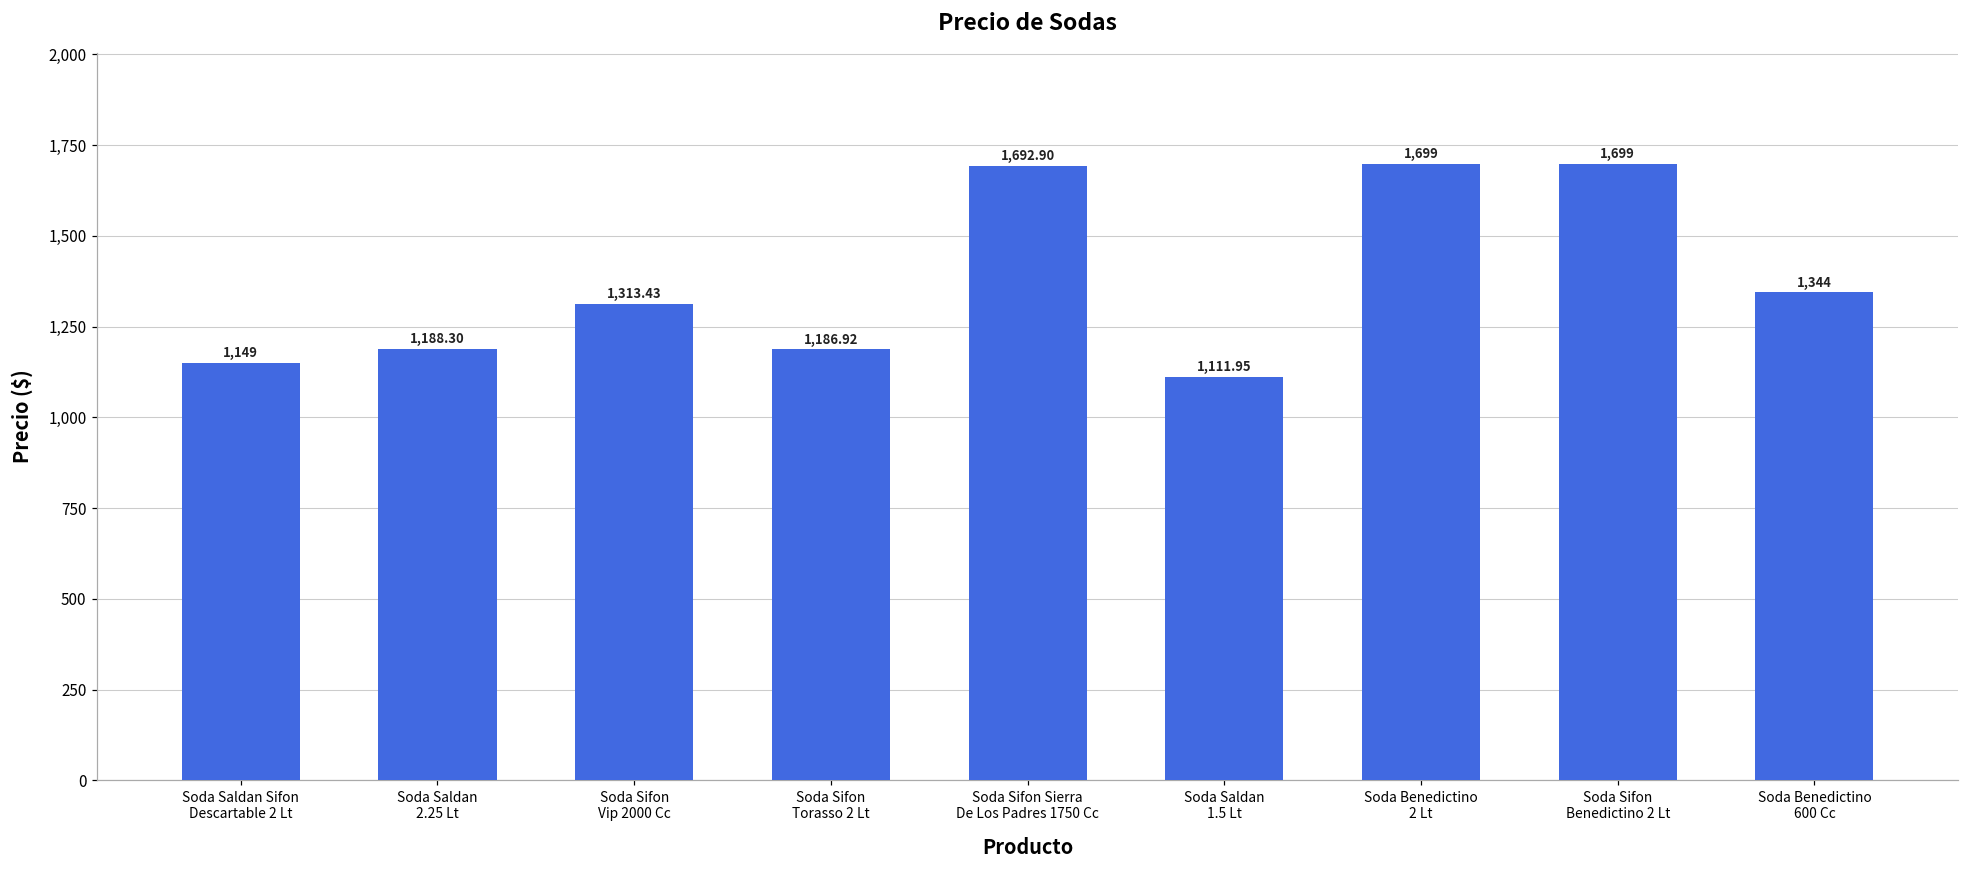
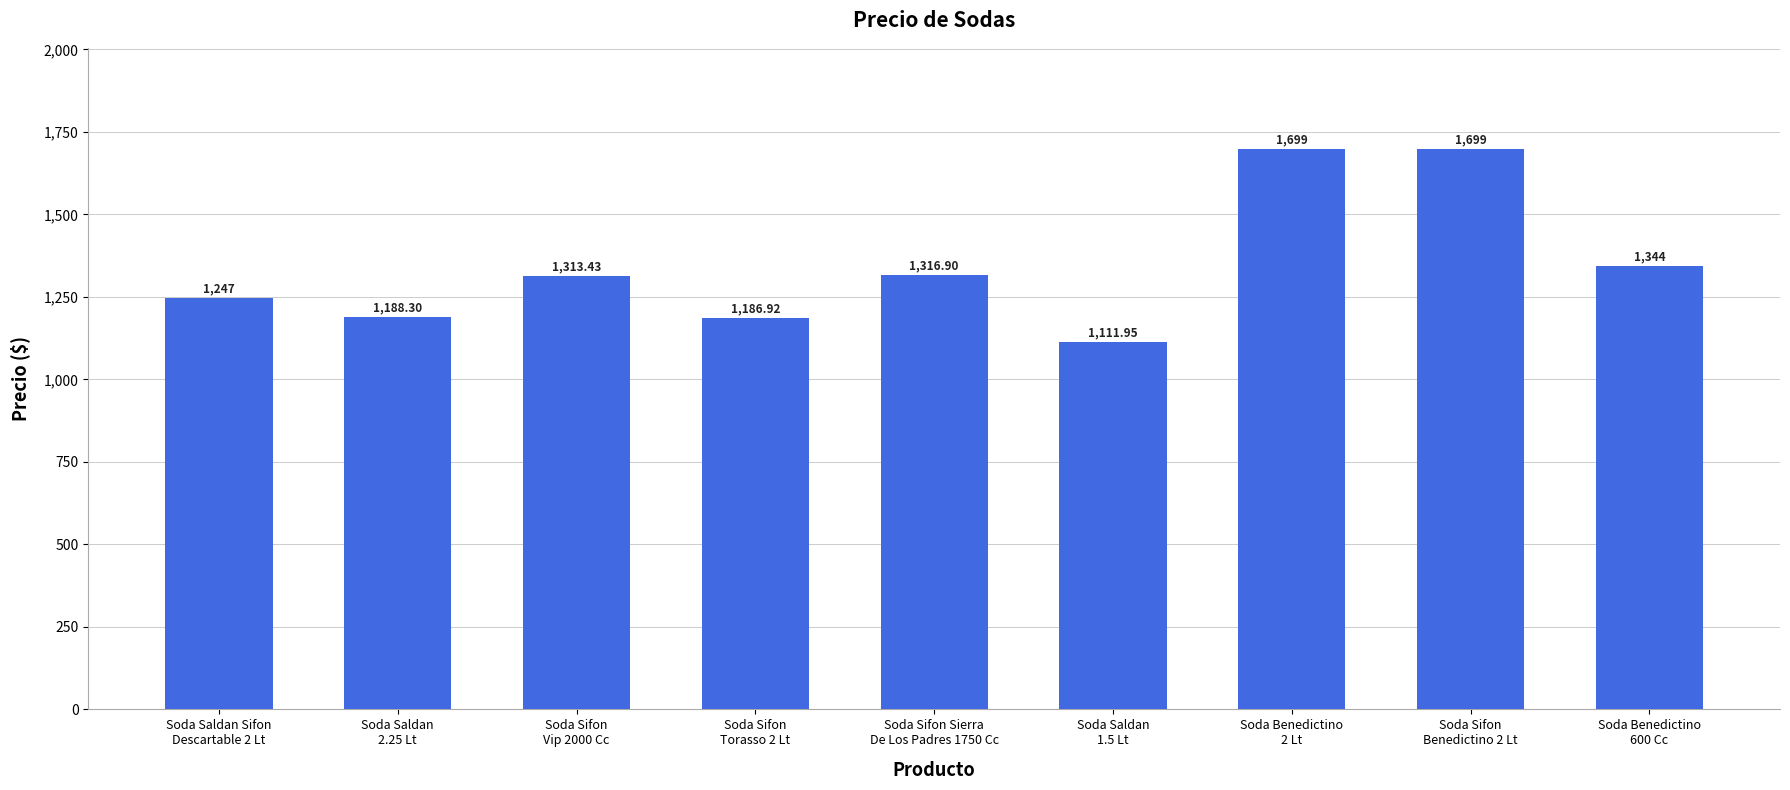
  {
-   "Soda Saldan Sifon Descartable 2 Lt": "1,149",
+   "Soda Saldan Sifon Descartable 2 Lt": "1,247",
    "Soda Saldan 2.25 Lt": "1,188.30",
    "Soda Sifon Vip 2000 Cc": "1,313.43",
    "Soda Sifon Torasso 2 Lt": "1,186.92",
-   "Soda Sifon Sierra De Los Padres 1750 Cc": "1,692.90",
+   "Soda Sifon Sierra De Los Padres 1750 Cc": "1,316.90",
    "Soda Saldan 1.5 Lt": "1,111.95",
    "Soda Benedictino 2 Lt": "1,699",
    "Soda Sifon Benedictino 2 Lt": "1,699",
    "Soda Benedictino 600 Cc": "1,344"
  }
